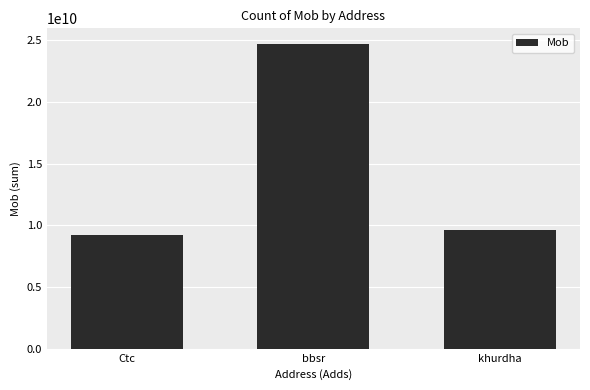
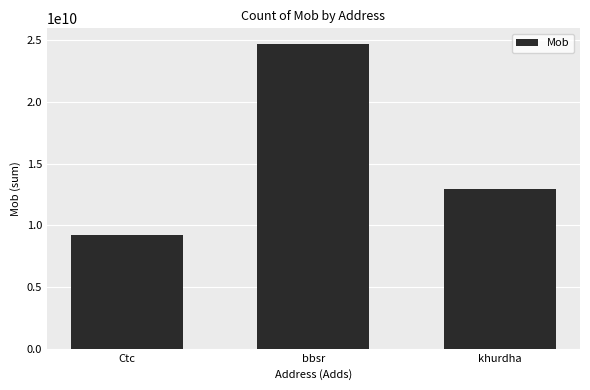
  {
    "Ctc": 9200000000,
    "bbsr": 24700000000,
-   "khurdha": 9600000000
+   "khurdha": 12900000000
  }
